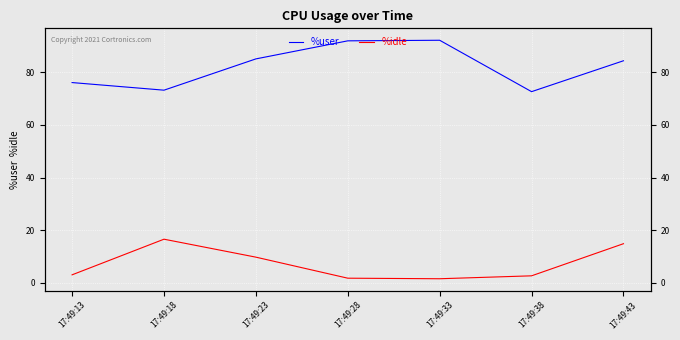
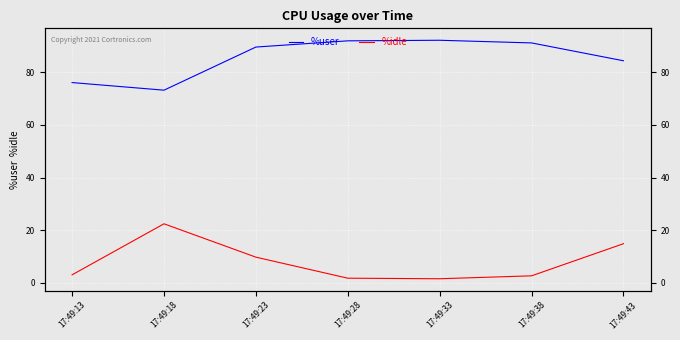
  {
    "%user": {
      "17:49:13": 76,
      "17:49:18": 73,
-     "17:49:23": 85,
+     "17:49:23": 90,
      "17:49:28": 92,
      "17:49:33": 92,
-     "17:49:38": 73,
+     "17:49:38": 91,
      "17:49:43": 84
    },
    "%idle": {
      "17:49:13": 3,
-     "17:49:18": 17,
+     "17:49:18": 22,
      "17:49:23": 10,
      "17:49:28": 2,
      "17:49:33": 2,
      "17:49:38": 3,
      "17:49:43": 15
    }
  }
